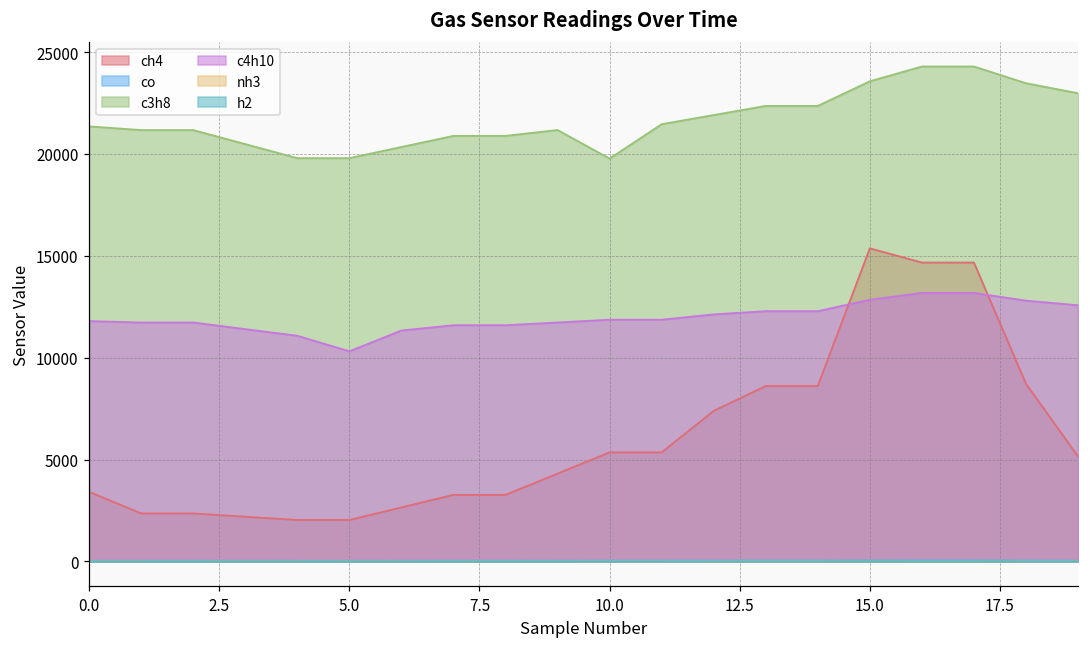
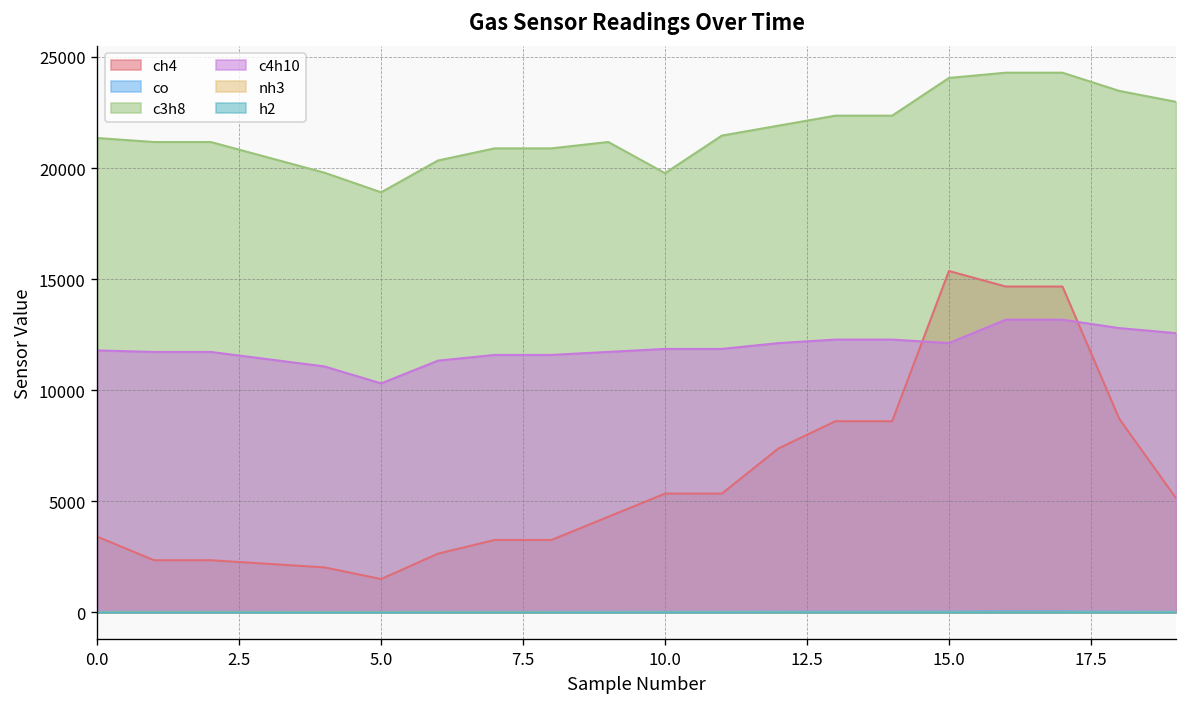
  {
    "ch4": {
      "0.0": 3400,
-     "5.0": 2000,
+     "5.0": 1500,
      "10.0": 5400,
      "15.0": 15400
    },
    "c3h8": {
      "0.0": 21400,
-     "5.0": 19800,
+     "5.0": 18900,
      "10.0": 19800,
-     "15.0": 23600
+     "15.0": 24100
    },
    "c4h10": {
      "0.0": 11800,
      "5.0": 10300,
      "10.0": 11900,
-     "15.0": 12800
+     "15.0": 12100
    }
  }
